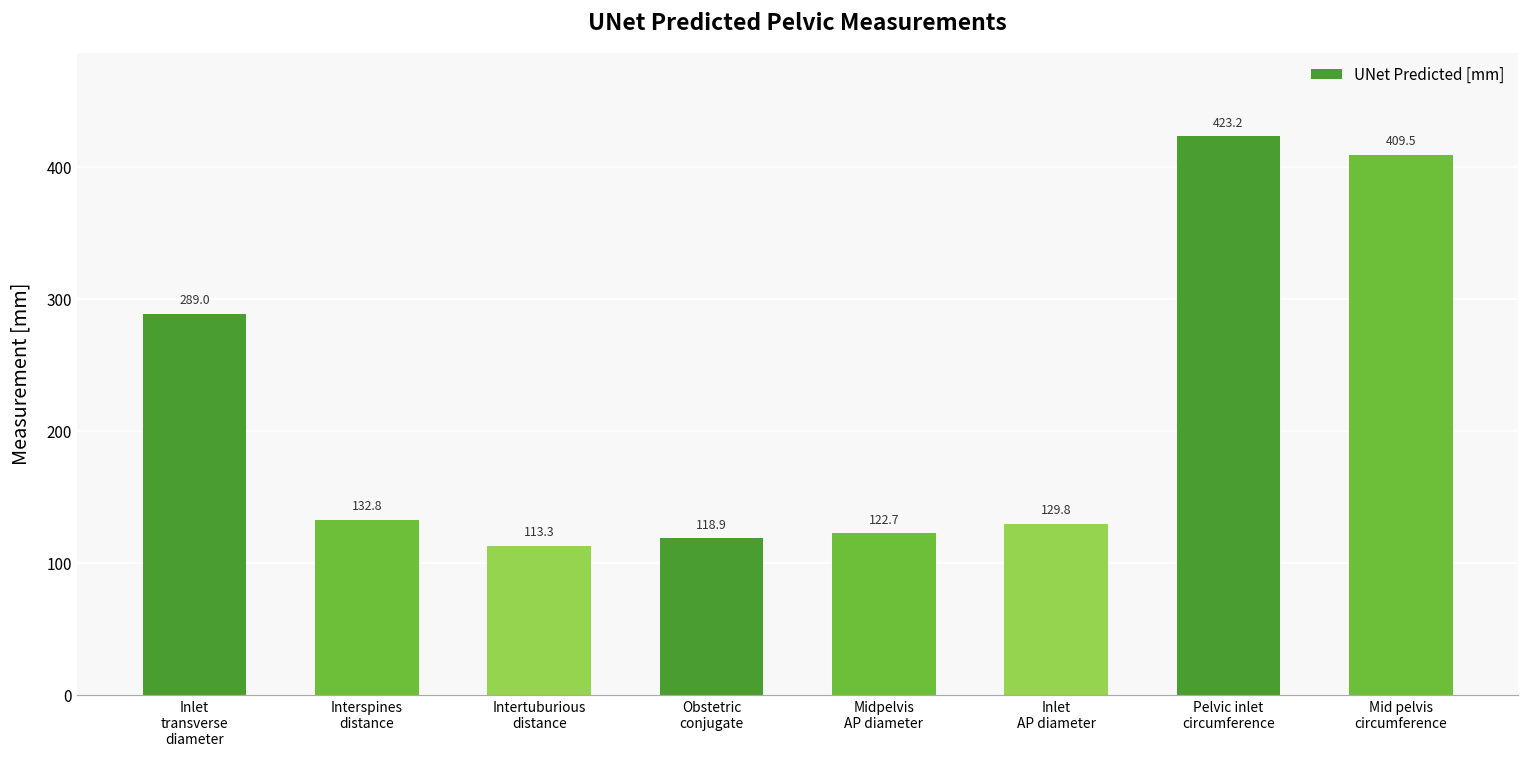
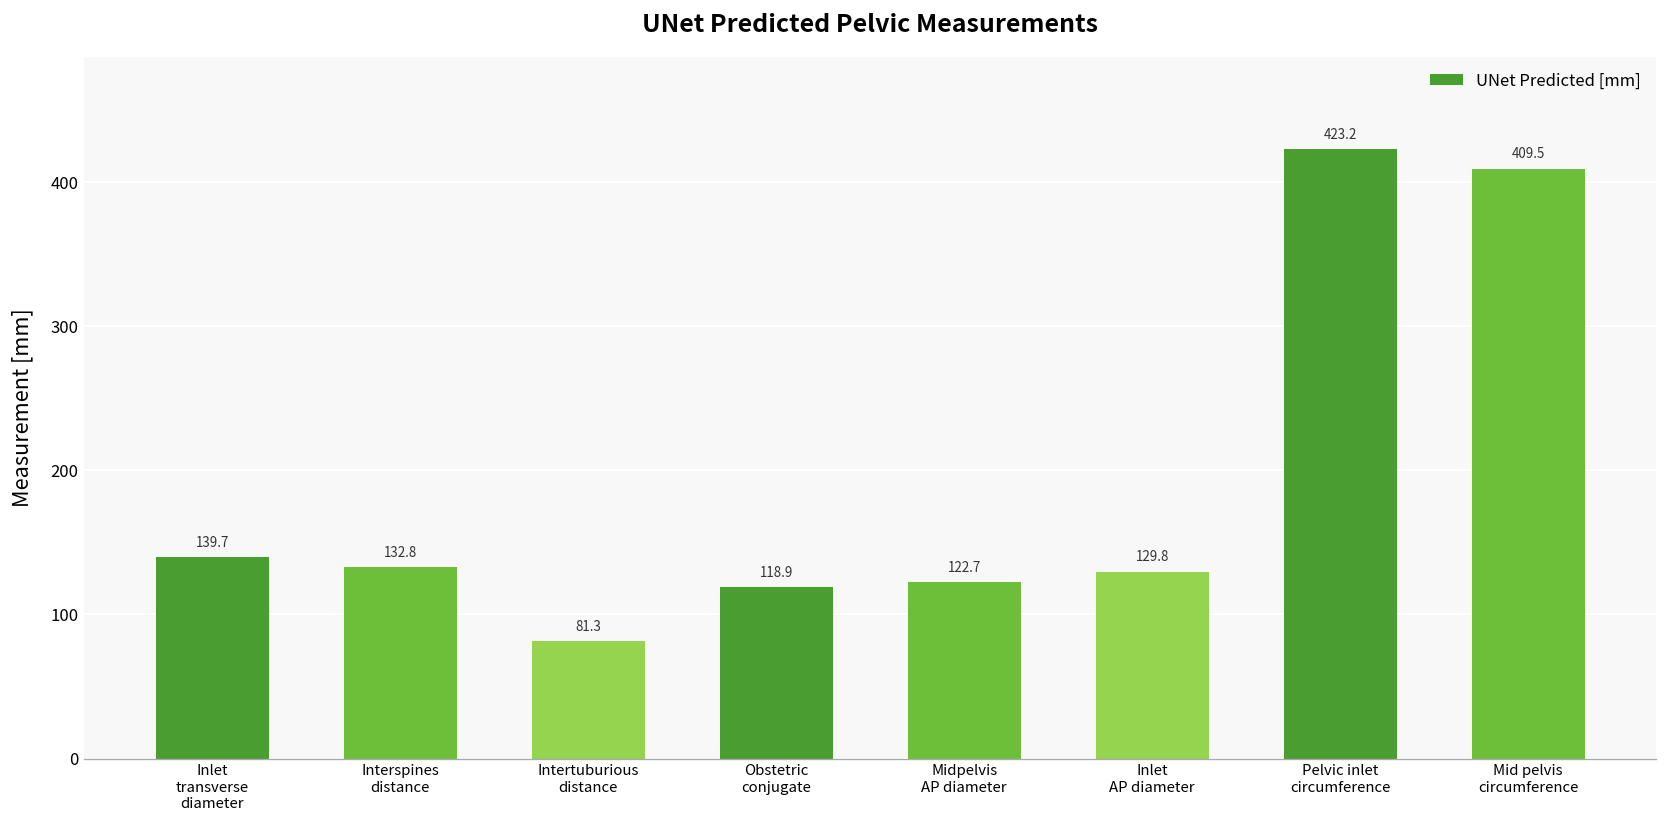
  {
-   "Inlet transverse diameter": 289.0,
+   "Inlet transverse diameter": 139.7,
    "Interspines distance": 132.8,
-   "Intertuburious distance": 113.3,
+   "Intertuburious distance": 81.3,
    "Obstetric conjugate": 118.9,
    "Midpelvis AP diameter": 122.7,
    "Inlet AP diameter": 129.8,
    "Pelvic inlet circumference": 423.2,
    "Mid pelvis circumference": 409.5
  }
